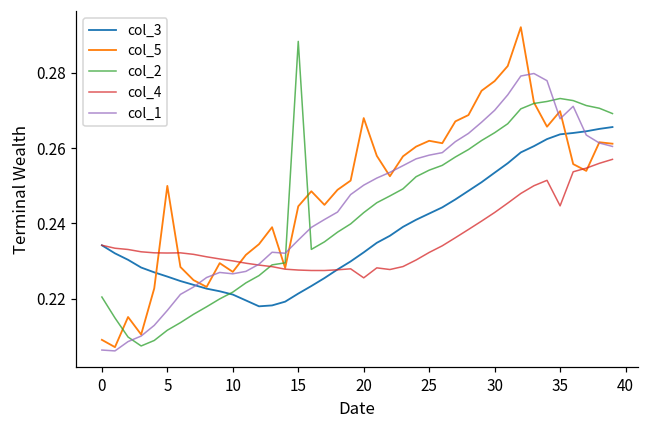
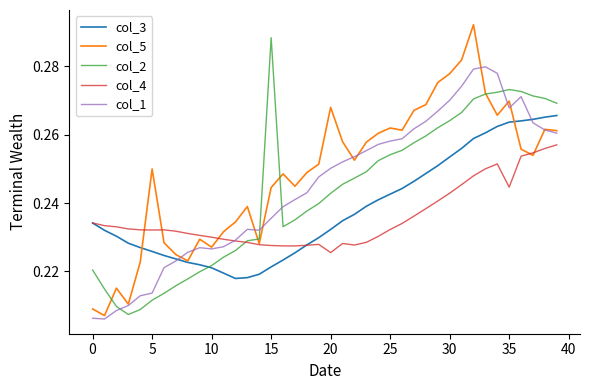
  {
    "col_3": {
      "5": 0.226,
      "15": 0.221,
      "20": 0.232,
      "25": 0.243,
      "30": 0.253,
      "35": 0.264
    },
    "col_5": {
      "0": 0.209,
      "5": 0.250,
      "15": 0.245,
      "20": 0.268,
      "25": 0.262,
      "30": 0.278,
      "35": 0.270
    },
    "col_2": {
      "0": 0.220,
      "5": 0.212,
      "15": 0.288,
      "20": 0.243,
      "25": 0.254,
      "30": 0.264,
      "35": 0.273
    },
    "col_4": {
      "5": 0.232,
      "10": 0.230,
      "15": 0.228,
      "20": 0.226,
      "25": 0.232,
      "30": 0.243,
      "35": 0.245
    },
    "col_1": {
      "0": 0.206,
-     "5": 0.217,
+     "5": 0.214,
      "15": 0.236,
      "20": 0.250,
      "25": 0.258,
      "30": 0.270,
      "35": 0.268
    }
  }
